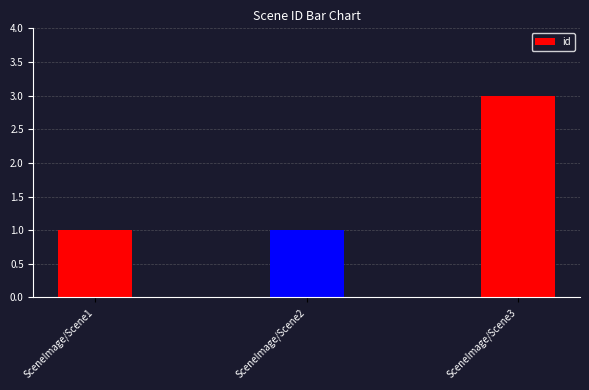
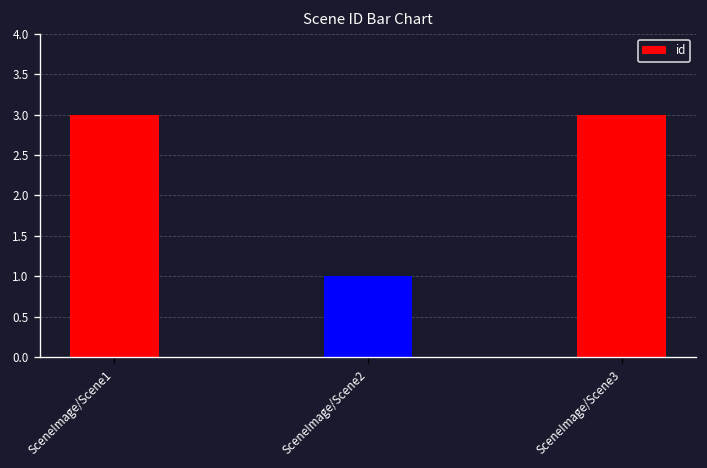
  {
-   "SceneImage/Scene1": 1,
+   "SceneImage/Scene1": 3,
    "SceneImage/Scene2": 1,
    "SceneImage/Scene3": 3
  }
